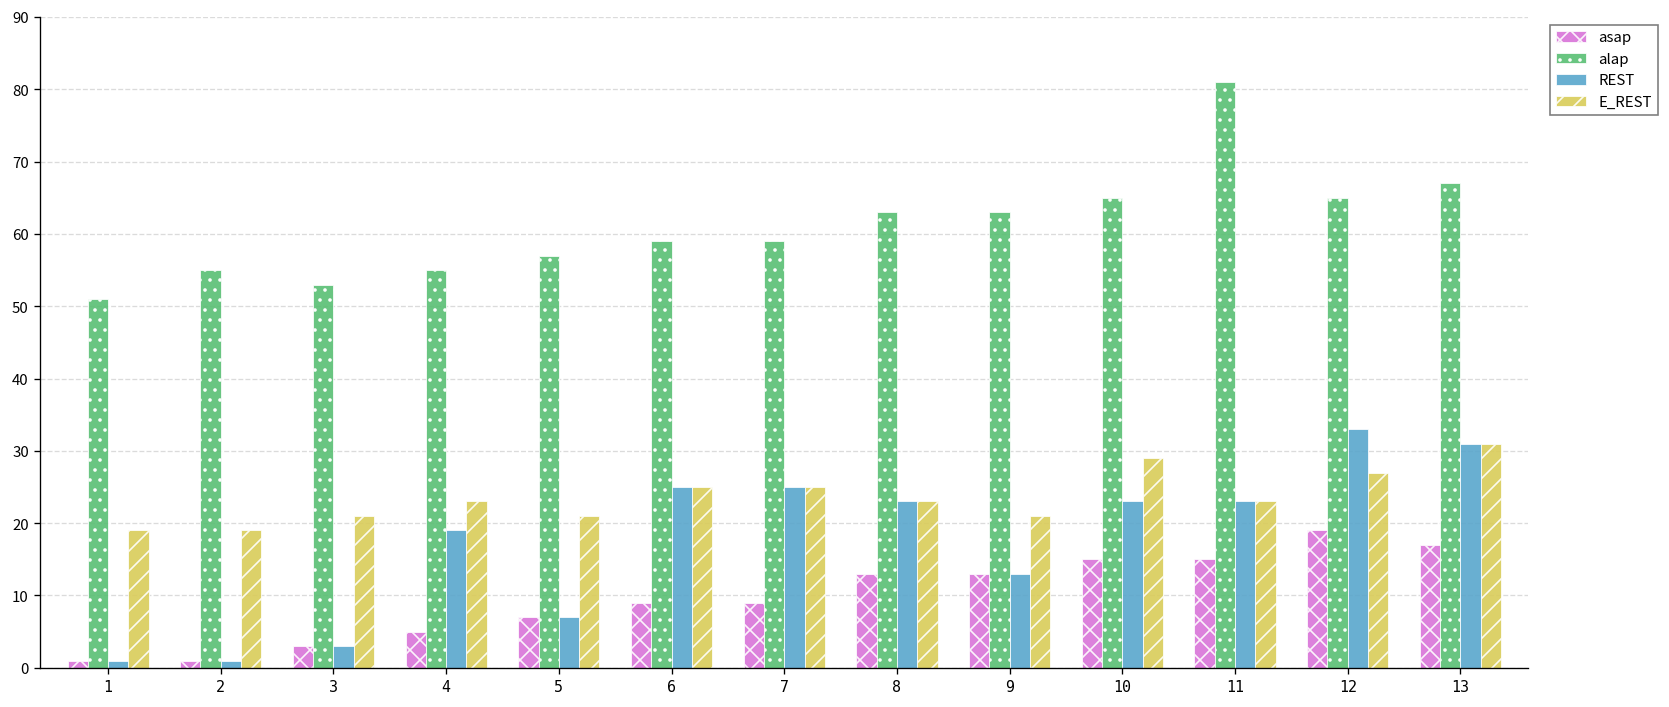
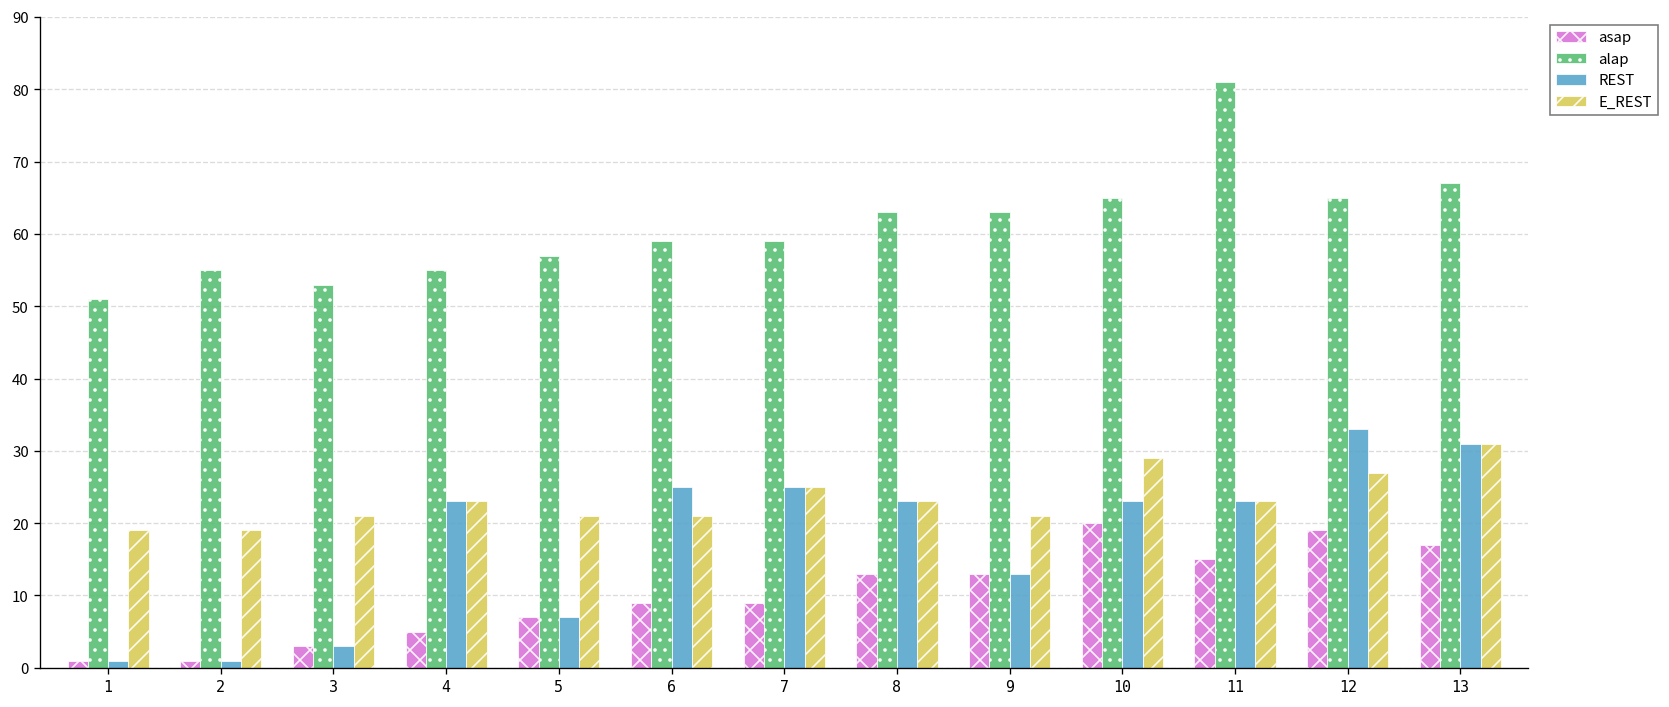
  {
    "asap": {
      "1": 1,
      "2": 1,
      "3": 3,
      "4": 5,
      "5": 7,
      "6": 9,
      "7": 9,
      "8": 13,
      "9": 13,
-     "10": 15,
+     "10": 20,
      "11": 15,
      "12": 19,
      "13": 17
    },
    "alap": {
      "1": 51,
      "2": 55,
      "3": 53,
      "4": 55,
      "5": 57,
      "6": 59,
      "7": 59,
      "8": 63,
      "9": 63,
      "10": 65,
      "11": 81,
      "12": 65,
      "13": 67
    },
    "REST": {
      "1": 1,
      "2": 1,
      "3": 3,
-     "4": 19,
+     "4": 23,
      "5": 7,
      "6": 25,
      "7": 25,
      "8": 23,
      "9": 13,
      "10": 23,
      "11": 23,
      "12": 33,
      "13": 31
    },
    "E_REST": {
      "1": 19,
      "2": 19,
      "3": 21,
      "4": 23,
      "5": 21,
-     "6": 25,
+     "6": 21,
      "7": 25,
      "8": 23,
      "9": 21,
      "10": 29,
      "11": 23,
      "12": 27,
      "13": 31
    }
  }
